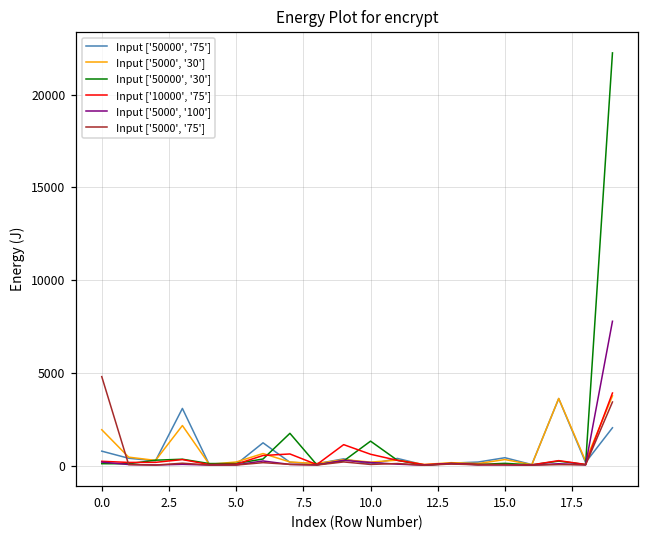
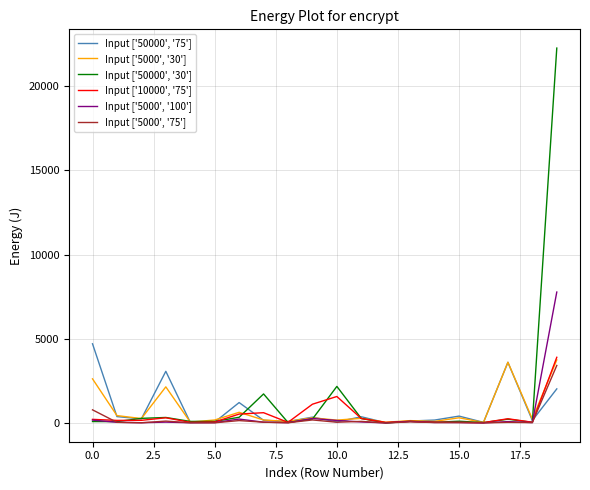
  {
    "Input ['50000', '75']": {
-     "0.0": 800
+     "0.0": 4700
    },
    "Input ['5000', '30']": {
-     "0.0": 1900
+     "0.0": 2600
    },
    "Input ['50000', '30']": {
-     "10.0": 1300
+     "10.0": 2200
    },
    "Input ['10000', '75']": {
-     "10.0": 600
+     "10.0": 1600
    },
    "Input ['5000', '75']": {
-     "0.0": 4800
+     "0.0": 800
    }
  }
